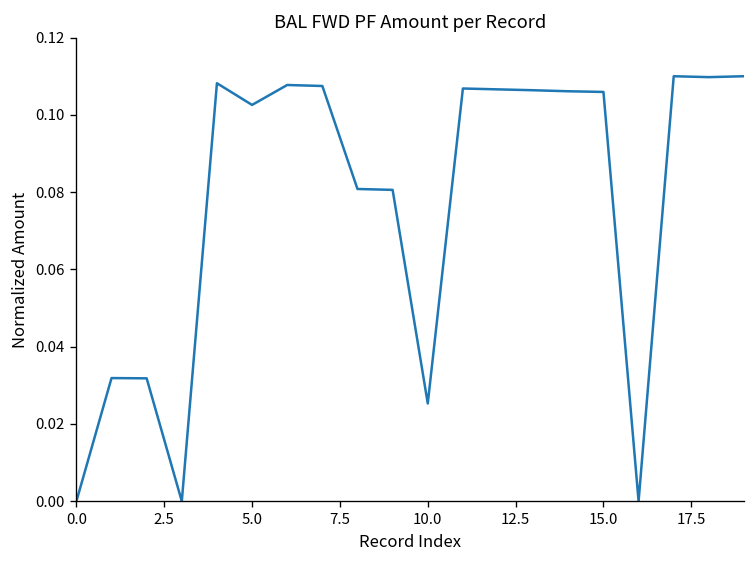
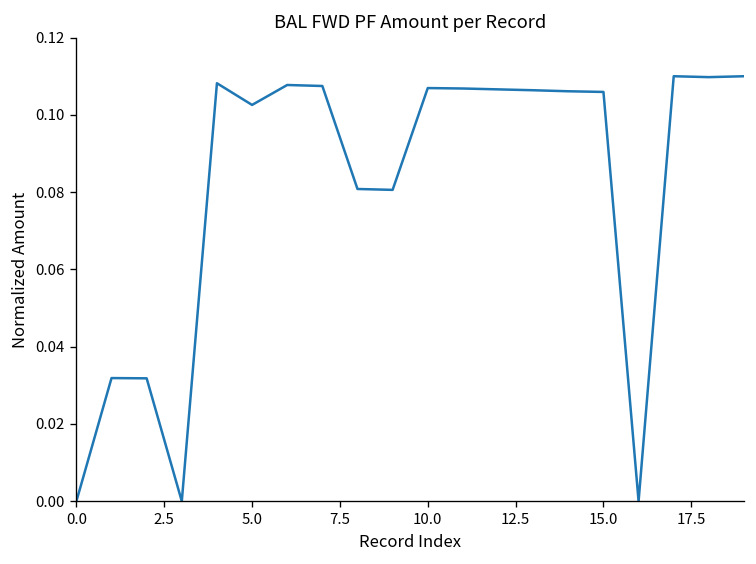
  {
    "0.0": 0.000,
    "5.0": 0.103,
-   "10.0": 0.025,
+   "10.0": 0.107,
    "15.0": 0.106
  }
